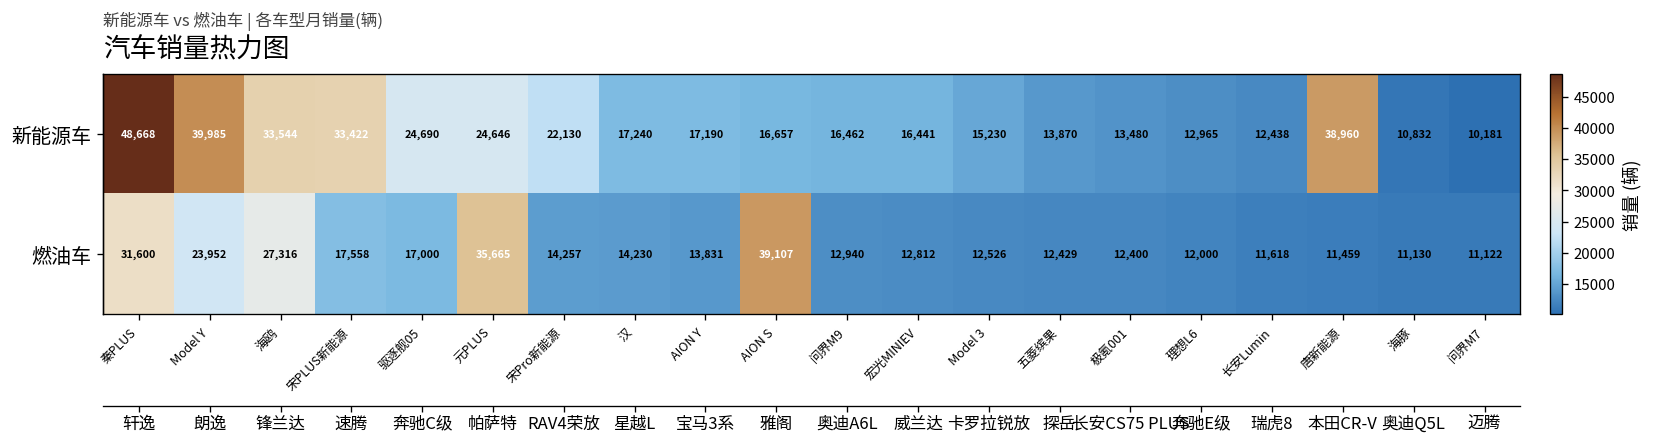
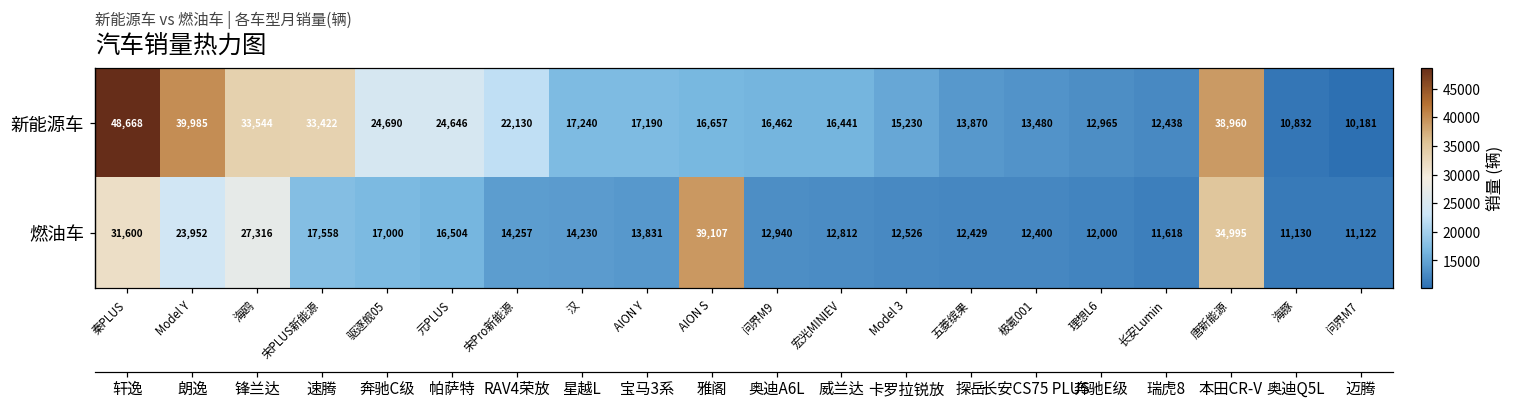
  {
    "新能源车": {
      "秦PLUS": "48,668",
      "Model Y": "39,985",
      "海鸥": "33,544",
      "宋PLUS新能源": "33,422",
      "驱逐舰05": "24,690",
      "元PLUS": "24,646",
      "宋Pro新能源": "22,130",
      "汉": "17,240",
      "AION Y": "17,190",
      "AION S": "16,657",
      "问界M9": "16,462",
      "宏光MINIEV": "16,441",
      "Model 3": "15,230",
      "五菱缤果": "13,870",
      "极氪001": "13,480",
      "理想L6": "12,965",
      "长安Lumin": "12,438",
      "唐新能源": "38,960",
      "海豚": "10,832",
      "问界M7": "10,181"
    },
    "燃油车": {
      "秦PLUS": "31,600",
      "Model Y": "23,952",
      "海鸥": "27,316",
      "宋PLUS新能源": "17,558",
      "驱逐舰05": "17,000",
-     "元PLUS": "35,665",
+     "元PLUS": "16,504",
      "宋Pro新能源": "14,257",
      "汉": "14,230",
      "AION Y": "13,831",
      "AION S": "39,107",
      "问界M9": "12,940",
      "宏光MINIEV": "12,812",
      "Model 3": "12,526",
      "五菱缤果": "12,429",
      "极氪001": "12,400",
      "理想L6": "12,000",
      "长安Lumin": "11,618",
-     "唐新能源": "11,459",
+     "唐新能源": "34,995",
      "海豚": "11,130",
      "问界M7": "11,122"
    }
  }
